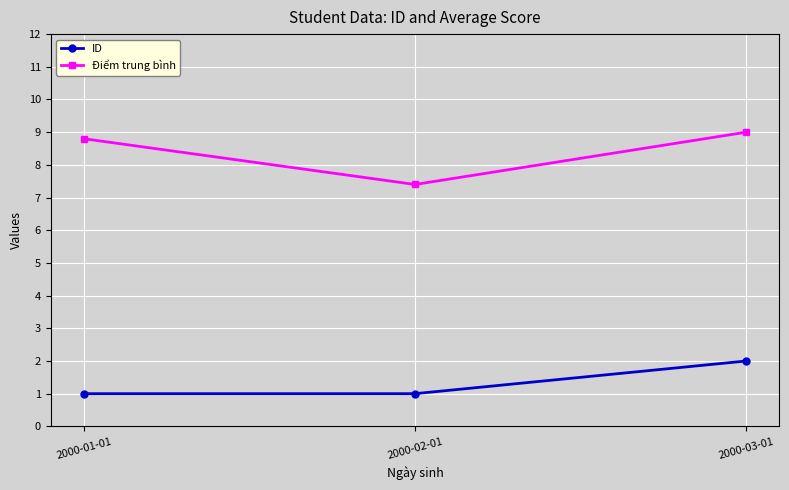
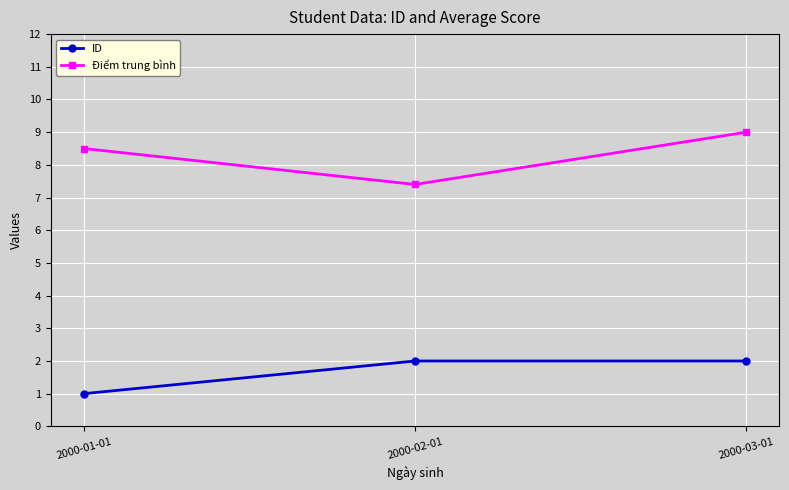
  {
    "ID": {
      "2000-01-01": 1,
-     "2000-02-01": 1,
+     "2000-02-01": 2,
      "2000-03-01": 2
    },
    "Điểm trung bình": {
-     "2000-01-01": 8.8,
+     "2000-01-01": 8.5,
      "2000-02-01": 7.4,
      "2000-03-01": 9.0
    }
  }
